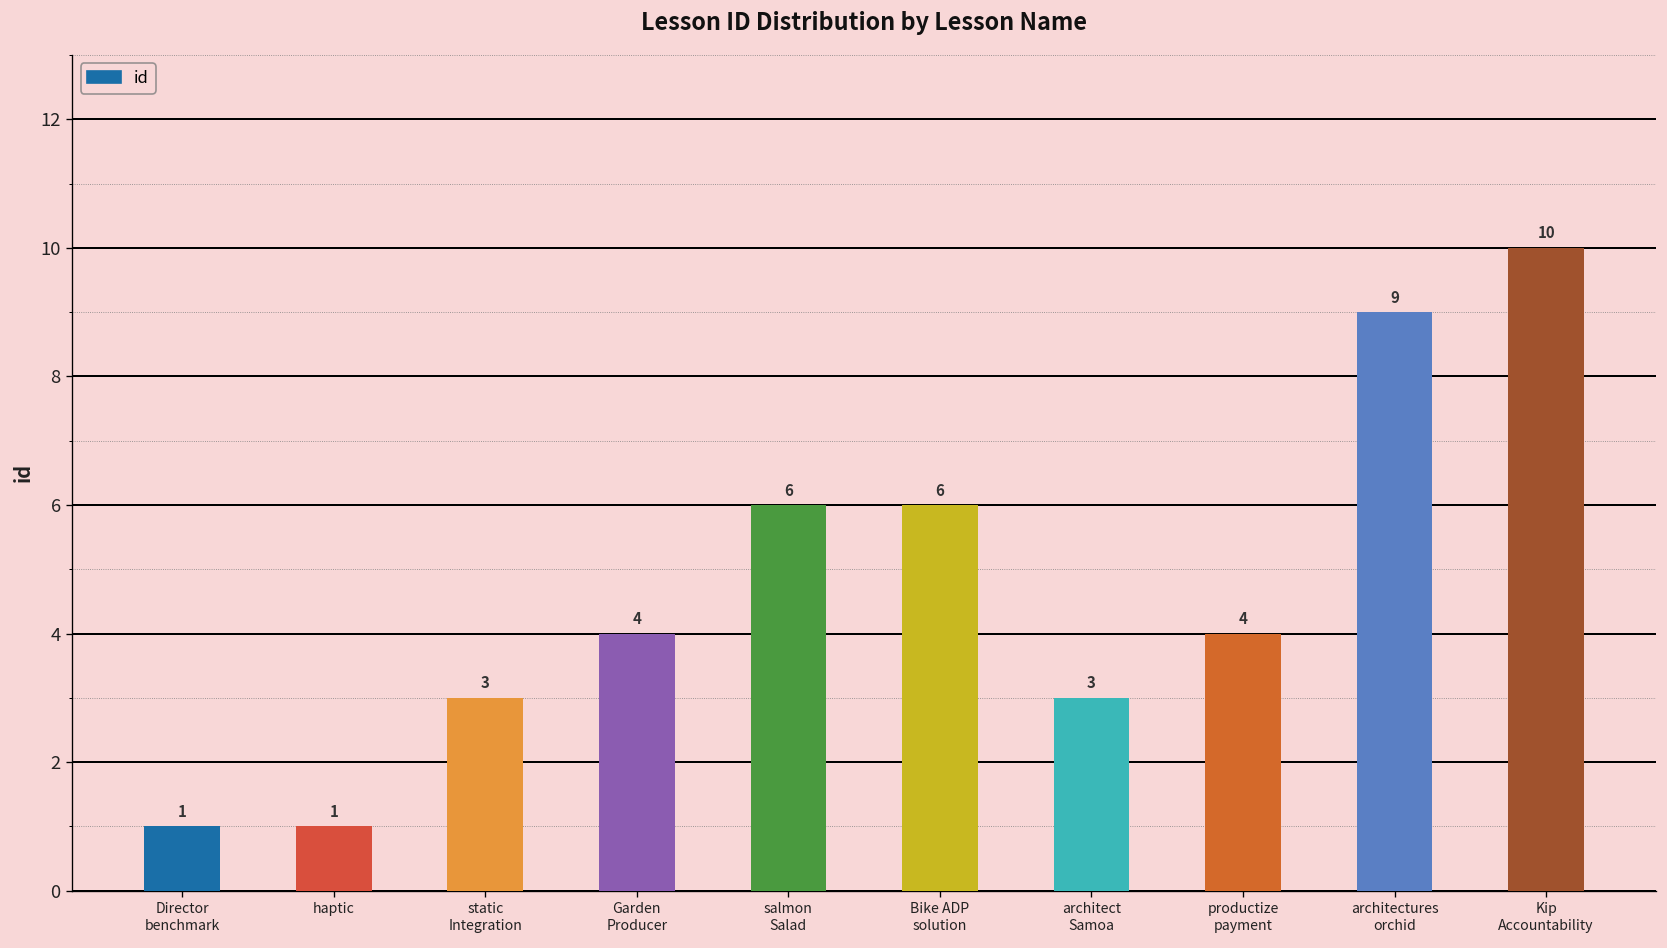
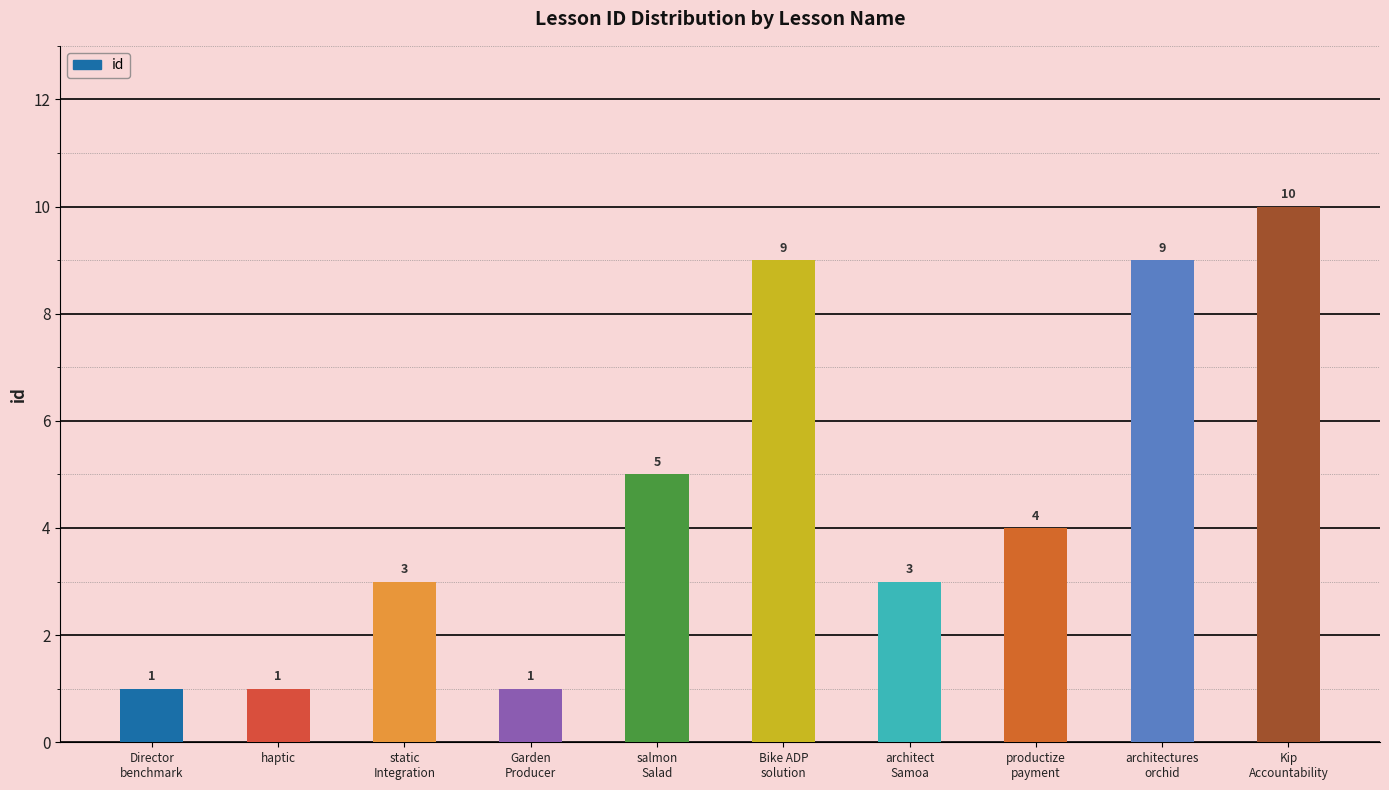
  {
    "Director benchmark": 1,
    "haptic": 1,
    "static Integration": 3,
-   "Garden Producer": 4,
-   "salmon Salad": 6,
-   "Bike ADP solution": 6,
+   "Garden Producer": 1,
+   "salmon Salad": 5,
+   "Bike ADP solution": 9,
    "architect Samoa": 3,
    "productize payment": 4,
    "architectures orchid": 9,
    "Kip Accountability": 10
  }
